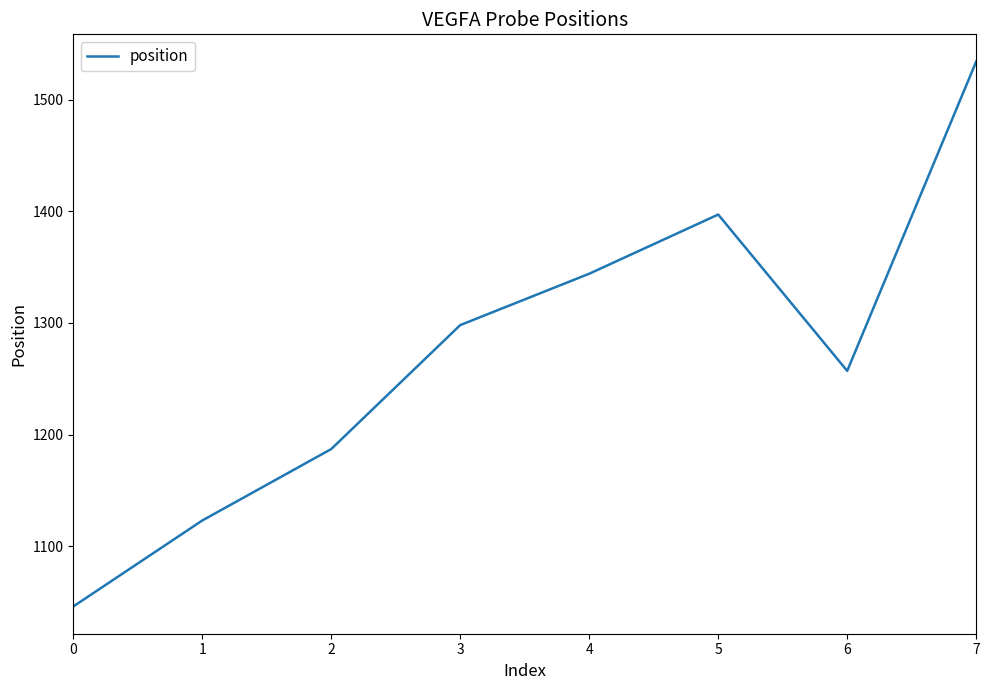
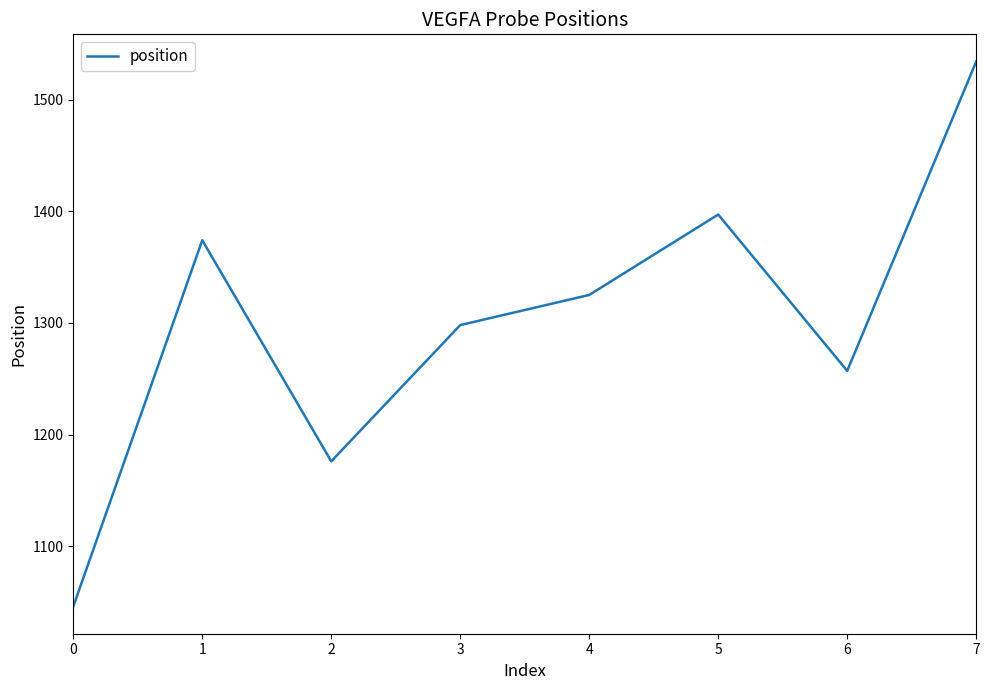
  {
    "0": 1046,
-   "1": 1123,
-   "2": 1187,
+   "1": 1374,
+   "2": 1176,
    "3": 1298,
-   "4": 1344,
+   "4": 1325,
    "5": 1397,
    "6": 1257,
    "7": 1534
  }
